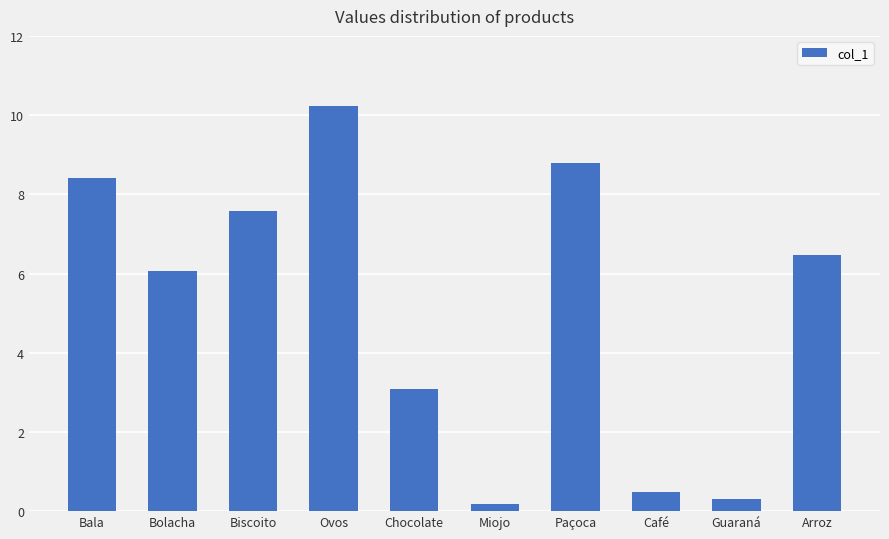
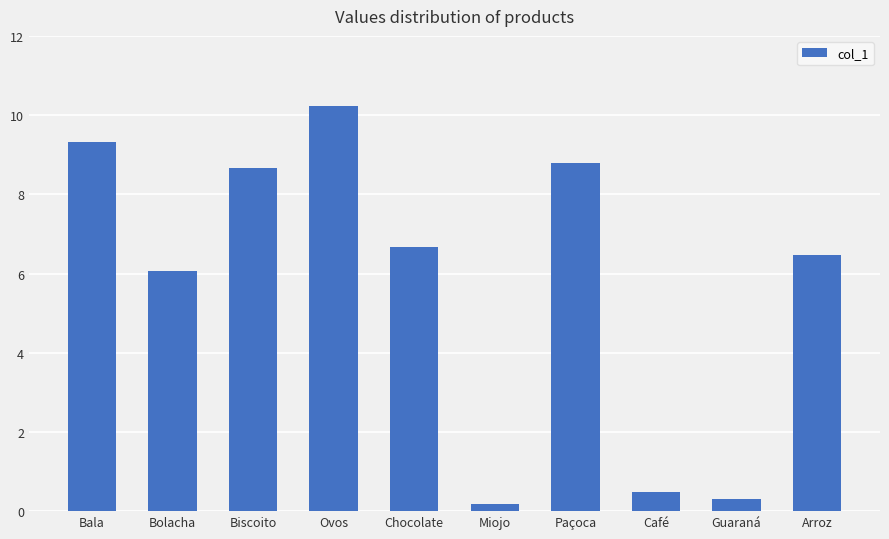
  {
-   "Bala": 8.4,
+   "Bala": 9.3,
    "Bolacha": 6.1,
-   "Biscoito": 7.6,
+   "Biscoito": 8.7,
    "Ovos": 10.2,
-   "Chocolate": 3.1,
+   "Chocolate": 6.7,
    "Miojo": 0.2,
    "Paçoca": 8.8,
    "Café": 0.5,
    "Guaraná": 0.3,
    "Arroz": 6.5
  }
